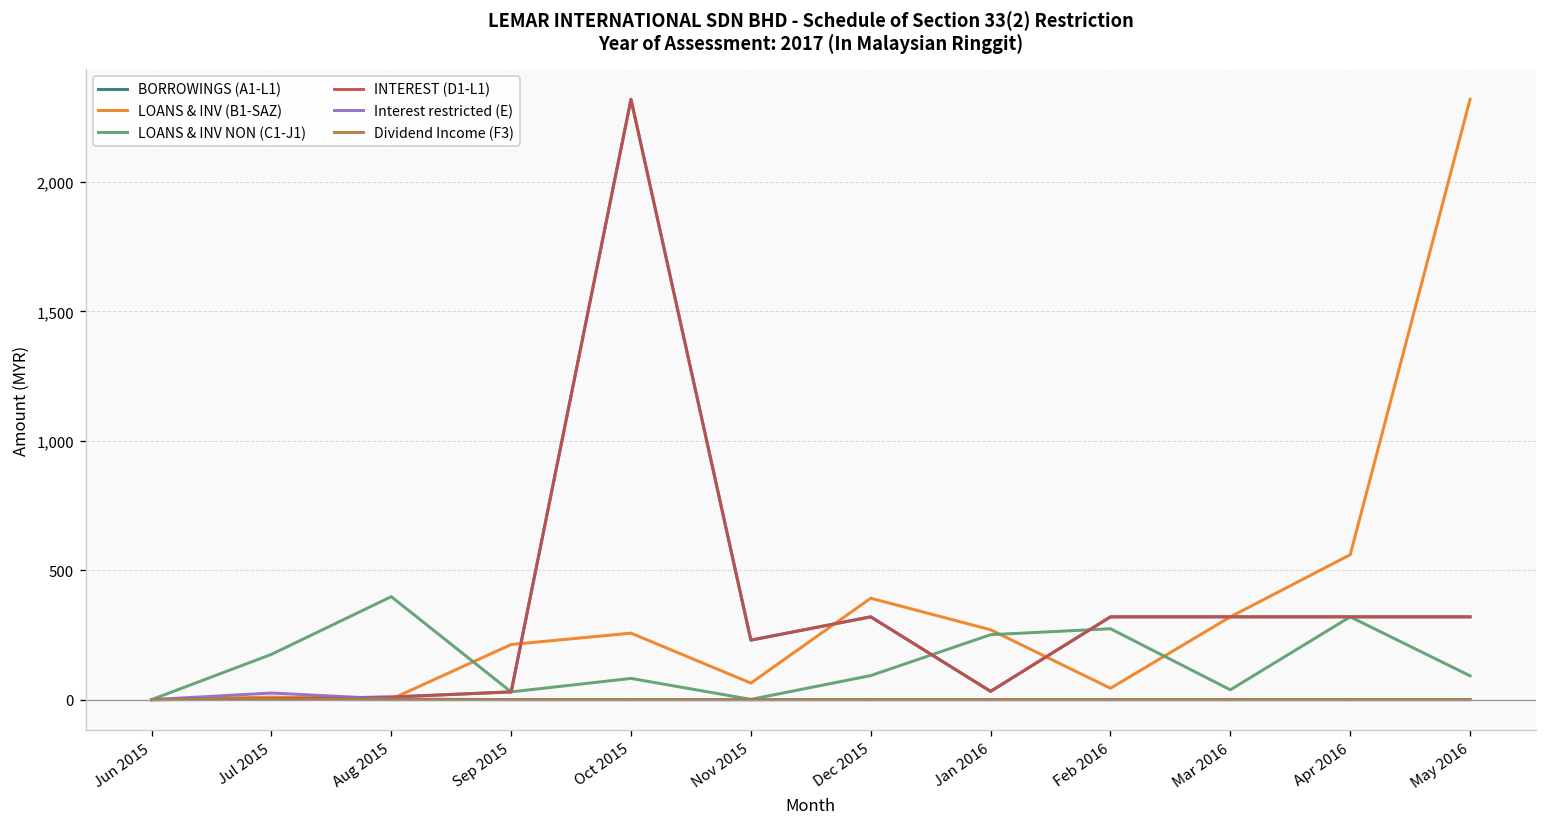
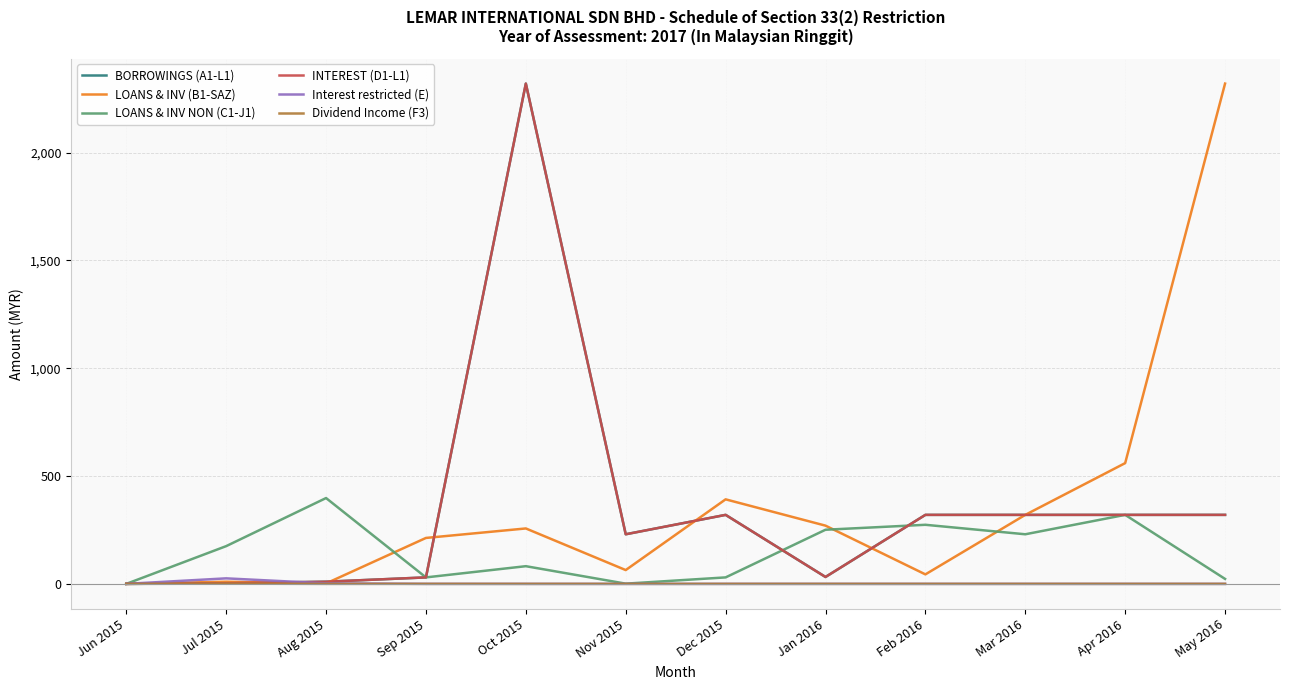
  {
    "LOANS & INV (B1-SAZ)": {
      "Sep 2015": "210",
      "Oct 2015": "260",
      "Nov 2015": "60",
      "Dec 2015": "390",
      "Jan 2016": "270",
      "Feb 2016": "40",
      "Apr 2016": "560",
      "May 2016": "2,320"
    },
    "LOANS & INV NON (C1-J1)": {
      "Jul 2015": "180",
      "Aug 2015": "400",
      "Oct 2015": "80",
-     "Dec 2015": "90",
+     "Dec 2015": "30",
      "Jan 2016": "250",
      "Feb 2016": "270",
-     "Mar 2016": "40",
-     "May 2016": "90"
+     "Mar 2016": "230",
+     "May 2016": "20"
    },
    "Interest restricted (E)": {
      "Jul 2015": "30"
    }
  }
